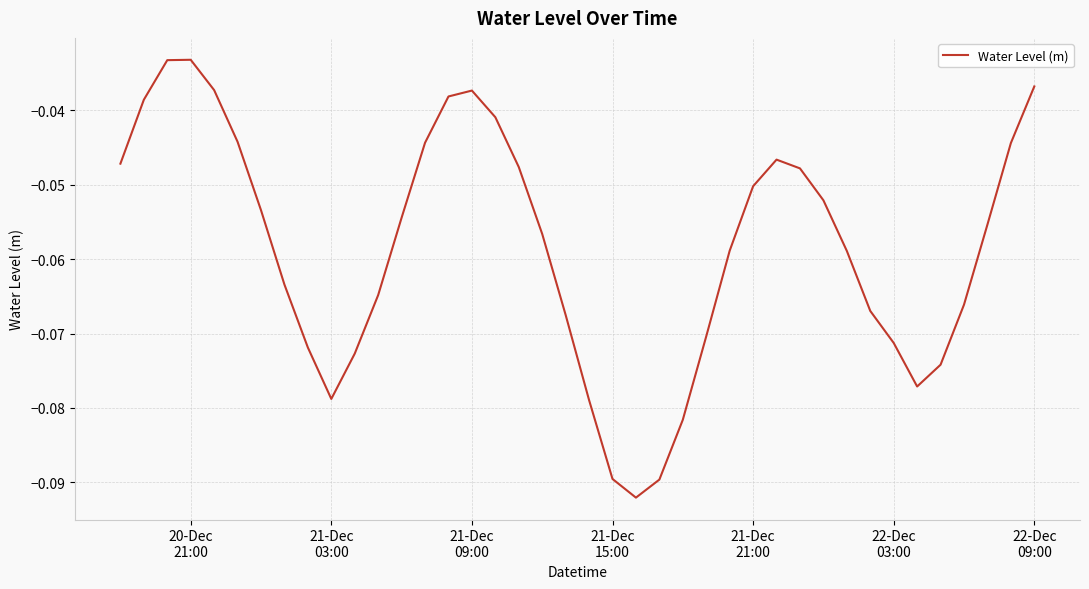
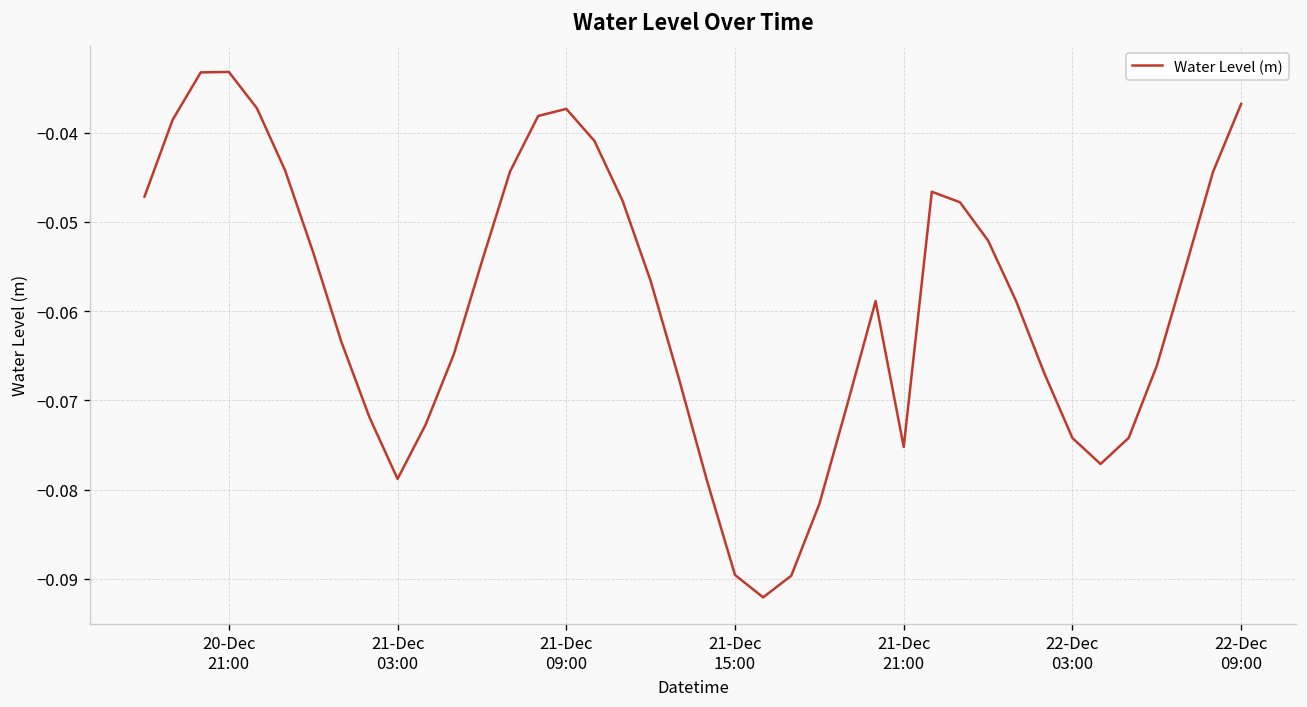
  {
    "20-Dec 21:00": -0.033,
    "21-Dec 03:00": -0.079,
    "21-Dec 09:00": -0.037,
    "21-Dec 15:00": -0.090,
-   "21-Dec 21:00": -0.050,
-   "22-Dec 03:00": -0.071,
+   "21-Dec 21:00": -0.075,
+   "22-Dec 03:00": -0.074,
    "22-Dec 09:00": -0.037
  }
